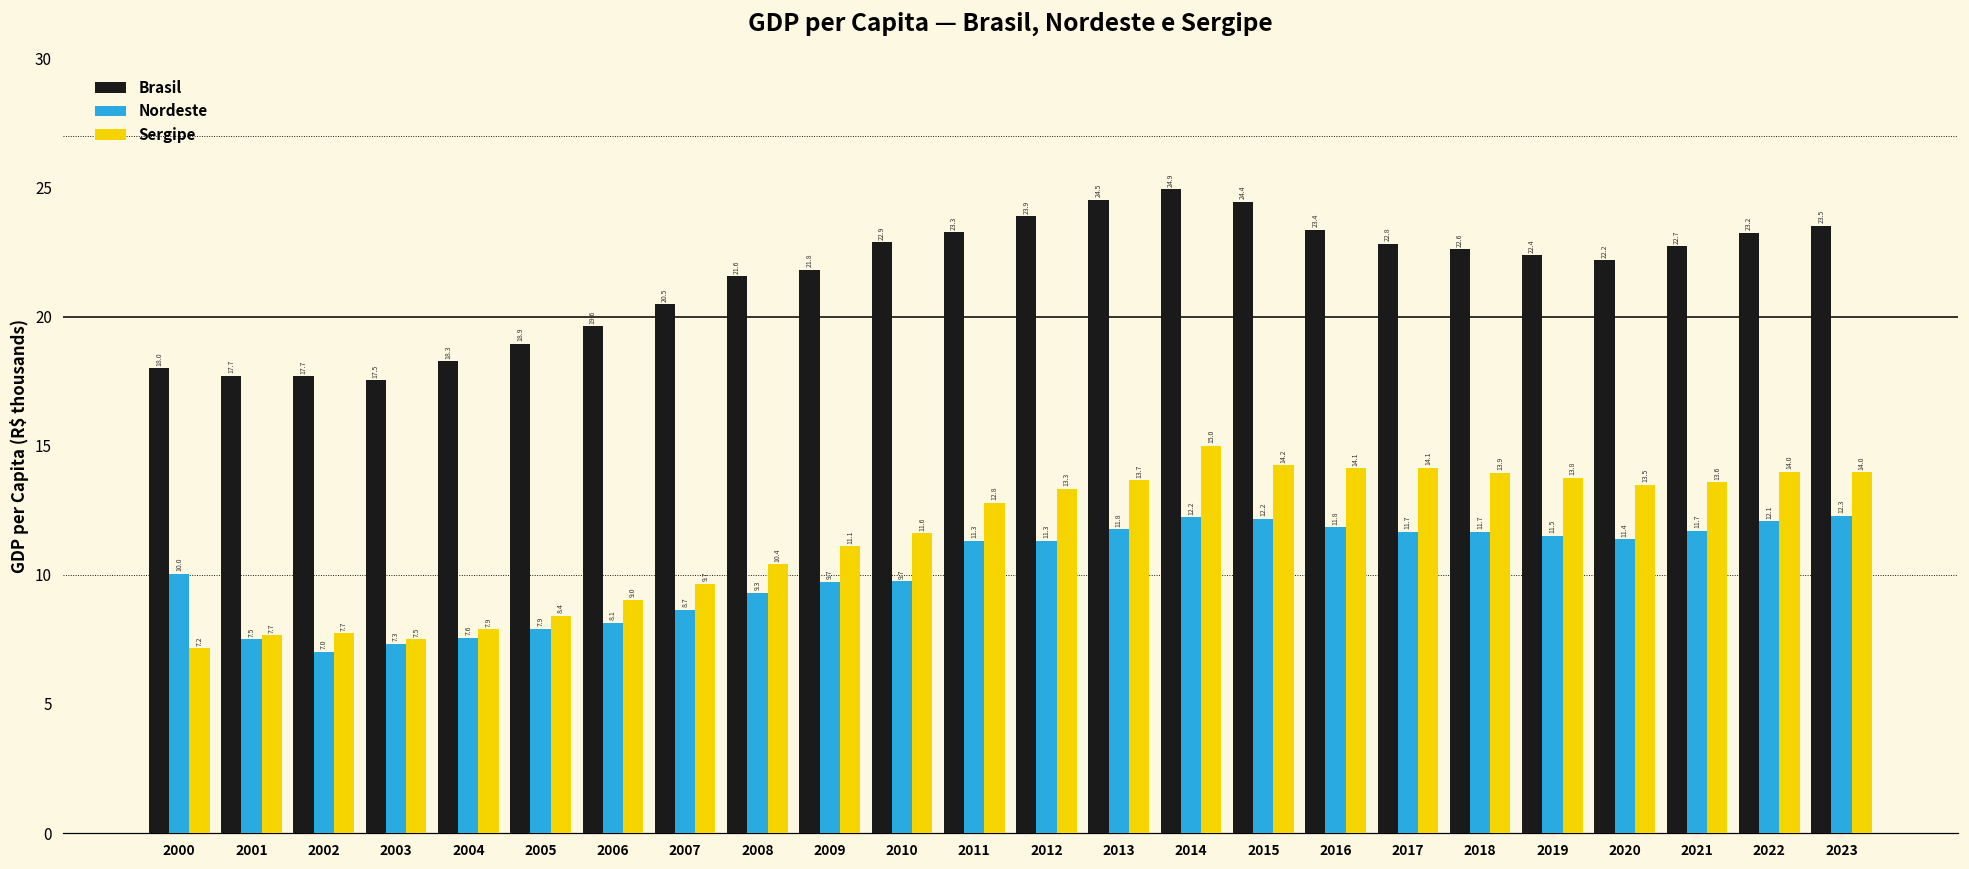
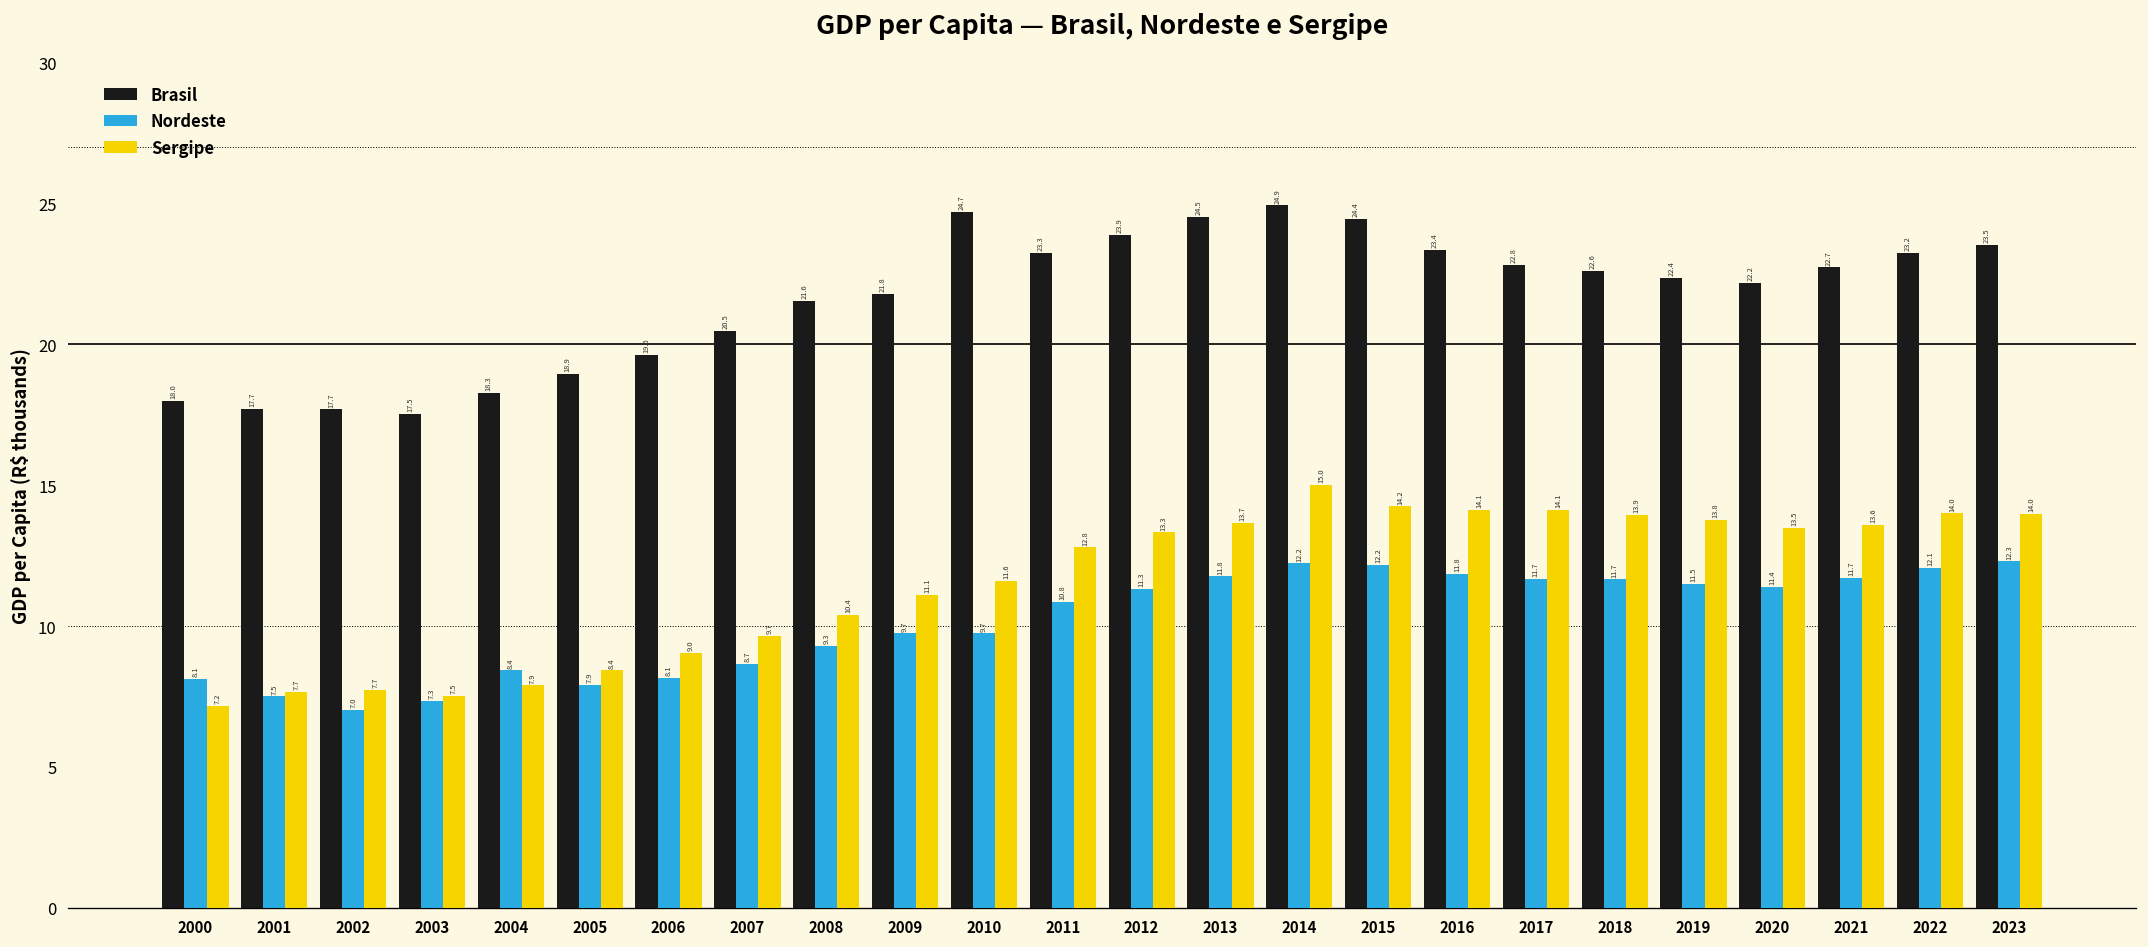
  {
    "Brasil": {
      "2000": 18.0,
      "2001": 17.7,
      "2002": 17.7,
      "2003": 17.5,
      "2004": 18.3,
      "2005": 18.9,
      "2006": 19.6,
      "2007": 20.5,
      "2008": 21.6,
      "2009": 21.8,
-     "2010": 22.9,
+     "2010": 24.7,
      "2011": 23.3,
      "2012": 23.9,
      "2013": 24.5,
      "2014": 24.9,
      "2015": 24.4,
      "2016": 23.4,
      "2017": 22.8,
      "2018": 22.6,
      "2019": 22.4,
      "2020": 22.2,
      "2021": 22.7,
      "2022": 23.2,
      "2023": 23.5
    },
    "Nordeste": {
-     "2000": 10.0,
+     "2000": 8.1,
      "2001": 7.5,
      "2002": 7.0,
      "2003": 7.3,
-     "2004": 7.6,
+     "2004": 8.4,
      "2005": 7.9,
      "2006": 8.1,
      "2007": 8.7,
      "2008": 9.3,
      "2009": 9.7,
      "2010": 9.7,
-     "2011": 11.3,
+     "2011": 10.8,
      "2012": 11.3,
      "2013": 11.8,
      "2014": 12.2,
      "2015": 12.2,
      "2016": 11.8,
      "2017": 11.7,
      "2018": 11.7,
      "2019": 11.5,
      "2020": 11.4,
      "2021": 11.7,
      "2022": 12.1,
      "2023": 12.3
    },
    "Sergipe": {
      "2000": 7.2,
      "2001": 7.7,
      "2002": 7.7,
      "2003": 7.5,
      "2004": 7.9,
      "2005": 8.4,
      "2006": 9.0,
      "2007": 9.7,
      "2008": 10.4,
      "2009": 11.1,
      "2010": 11.6,
      "2011": 12.8,
      "2012": 13.3,
      "2013": 13.7,
      "2014": 15.0,
      "2015": 14.2,
      "2016": 14.1,
      "2017": 14.1,
      "2018": 13.9,
      "2019": 13.8,
      "2020": 13.5,
      "2021": 13.6,
      "2022": 14.0,
      "2023": 14.0
    }
  }
